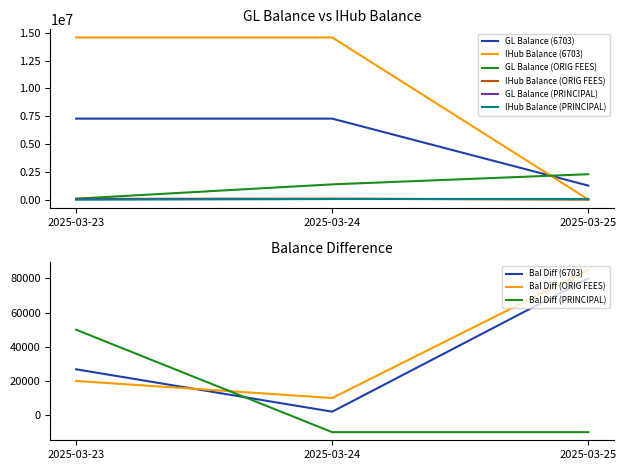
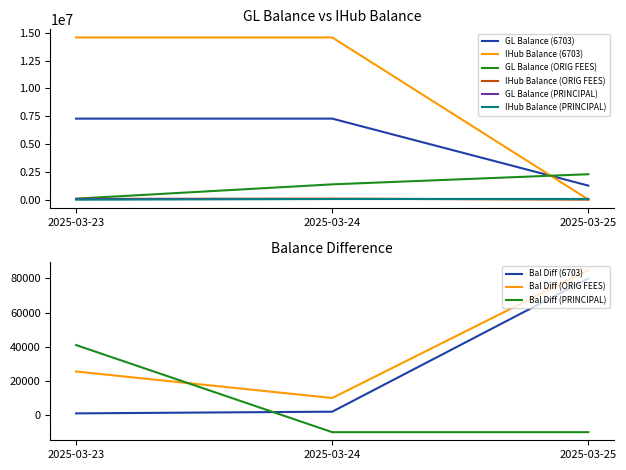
  {
    "GL Balance vs IHub Balance": {
      "GL Balance (6703)": {
        "2025-03-23": 7300000,
        "2025-03-24": 7300000,
        "2025-03-25": 1300000
      },
      "IHub Balance (6703)": {
        "2025-03-23": 14600000,
        "2025-03-24": 14600000
      },
      "GL Balance (ORIG FEES)": {
        "2025-03-24": 1400000,
        "2025-03-25": 2300000
      }
    },
    "Balance Difference": {
      "Bal Diff (6703)": {
-       "2025-03-23": 27000,
+       "2025-03-23": 1000,
        "2025-03-24": 2000
      },
      "Bal Diff (ORIG FEES)": {
-       "2025-03-23": 20000,
+       "2025-03-23": 26000,
        "2025-03-24": 10000
      },
      "Bal Diff (PRINCIPAL)": {
-       "2025-03-23": 50000,
+       "2025-03-23": 41000,
        "2025-03-24": -10000,
        "2025-03-25": -10000
      }
    }
  }
